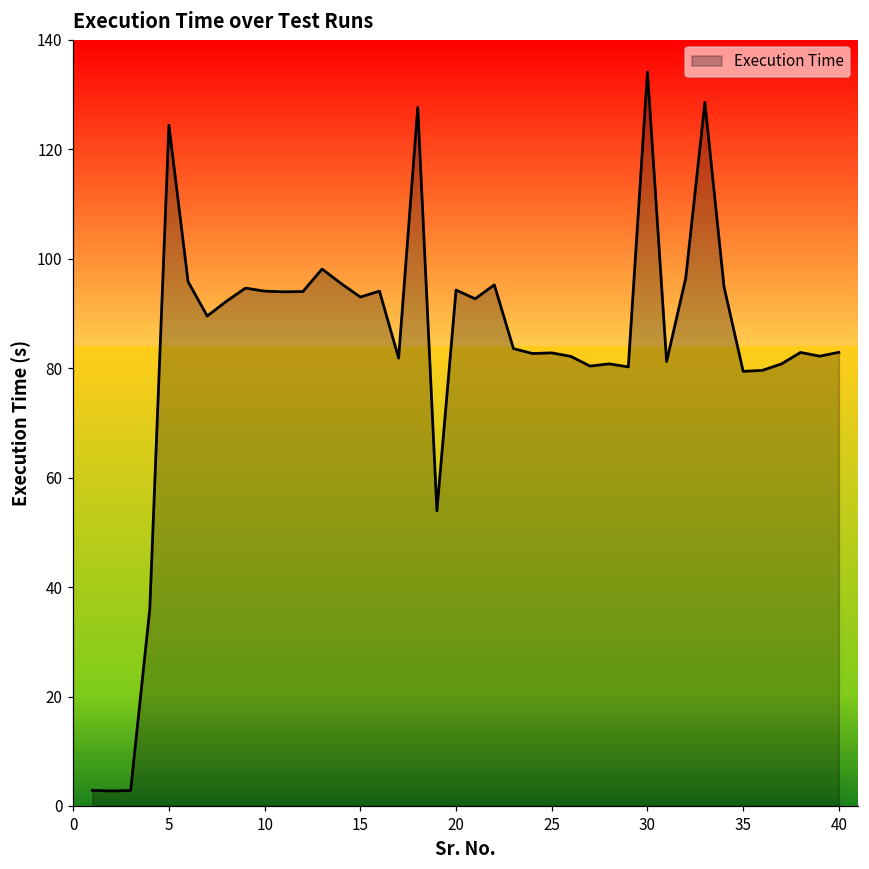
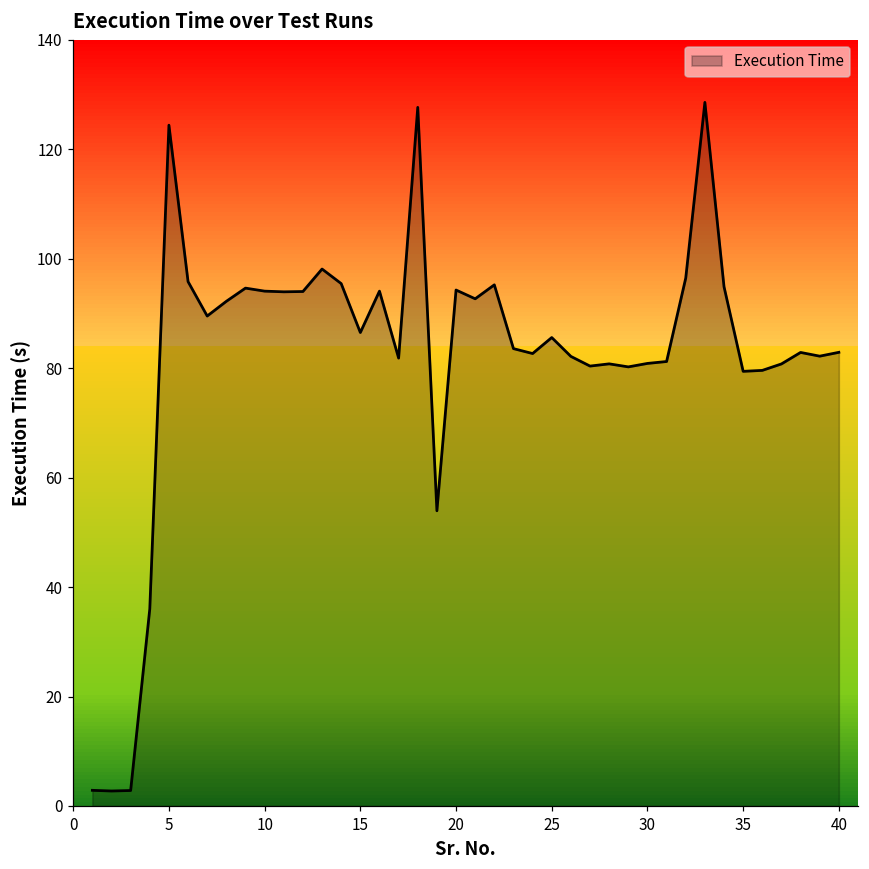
  {
    "Execution Time": {
      "5": 124,
      "10": 94,
-     "15": 93,
+     "15": 87,
      "20": 94,
-     "25": 83,
-     "30": 134,
+     "25": 86,
+     "30": 81,
      "35": 79,
      "40": 83
    }
  }
